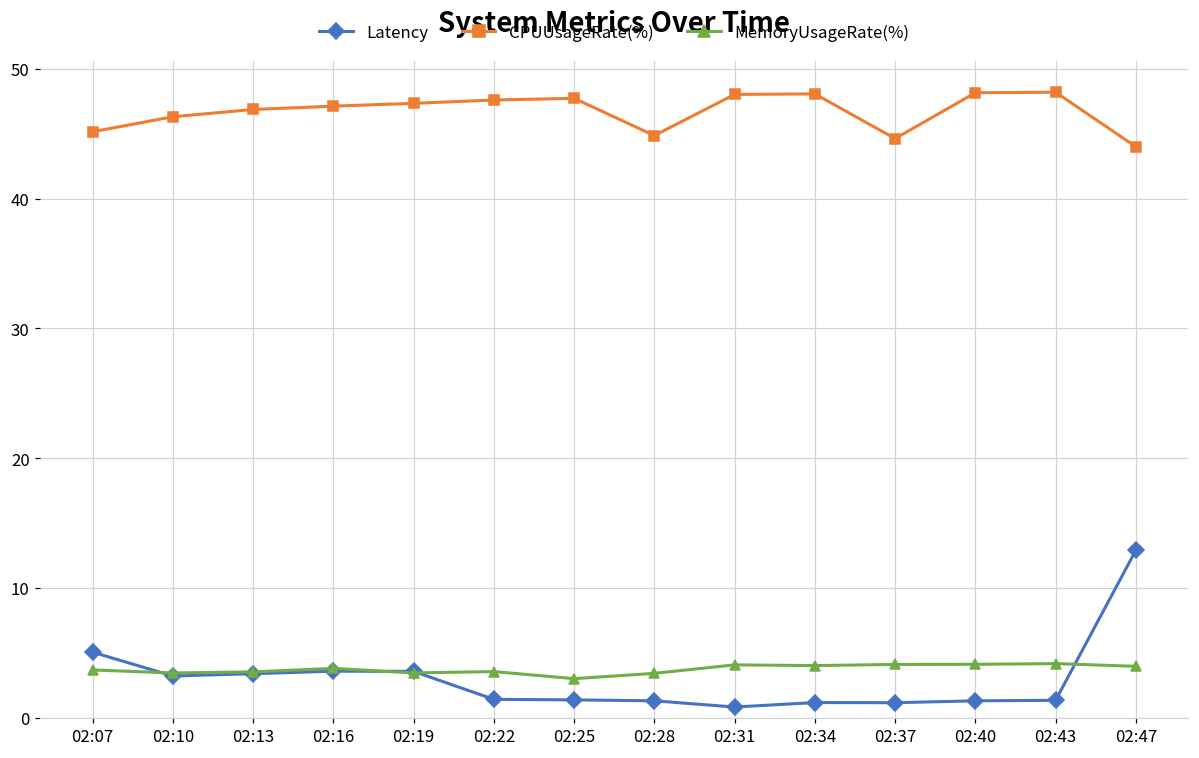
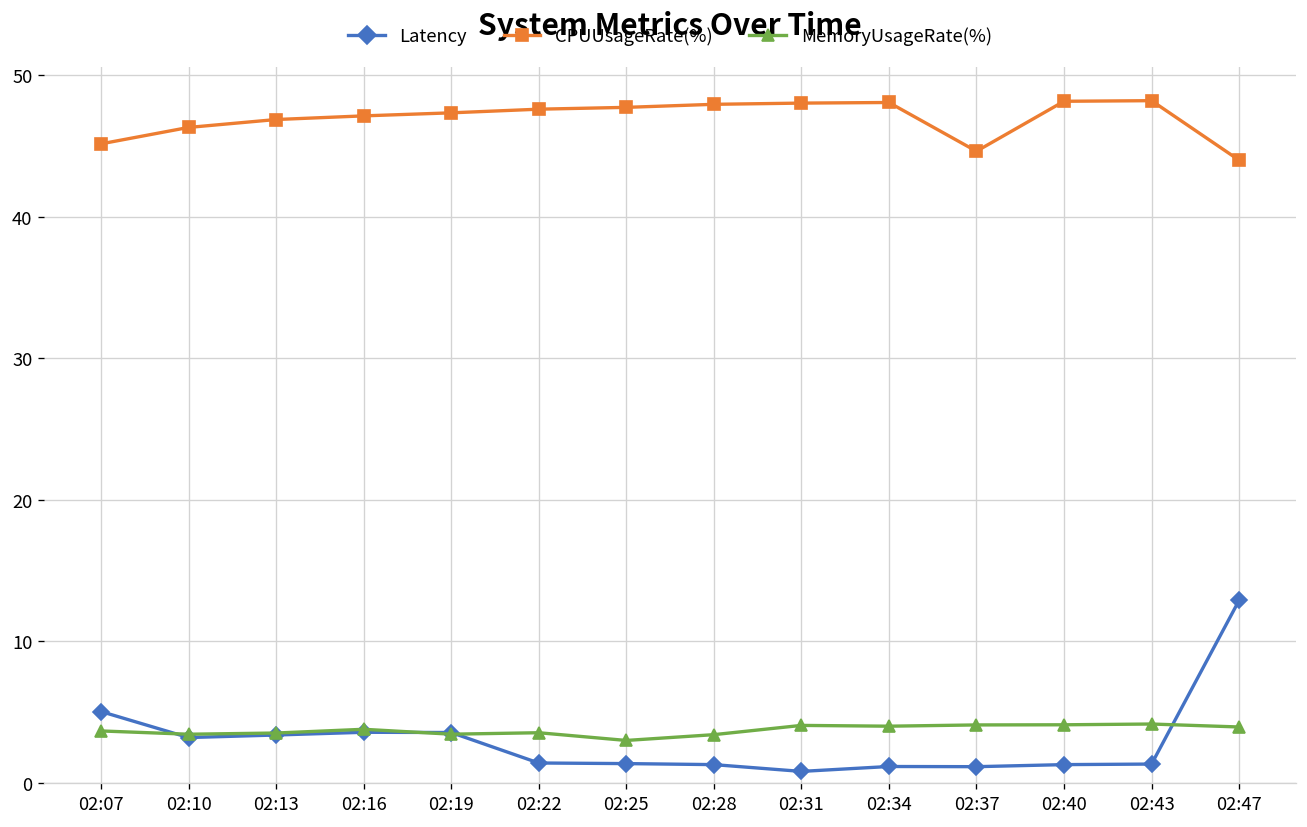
  {
    "Latency": {
      "02:07": 5.0,
      "02:10": 3.2,
      "02:22": 1.4,
      "02:25": 1.4,
      "02:28": 1.3,
      "02:31": 0.8,
      "02:34": 1.2,
      "02:37": 1.1,
      "02:40": 1.3,
      "02:43": 1.3,
      "02:47": 12.9
    },
    "CPUUsageRate(%)": {
      "02:07": 45.1,
      "02:10": 46.3,
      "02:13": 46.9,
      "02:16": 47.1,
      "02:19": 47.3,
      "02:22": 47.6,
      "02:25": 47.7,
-     "02:28": 44.9,
+     "02:28": 47.9,
      "02:31": 48.0,
      "02:34": 48.1,
      "02:37": 44.6,
      "02:40": 48.2,
      "02:43": 48.2,
      "02:47": 44.0
    },
    "MemoryUsageRate(%)": {
      "02:07": 3.7,
      "02:10": 3.4,
      "02:22": 3.5,
      "02:25": 3.0,
      "02:28": 3.4,
      "02:31": 4.1,
      "02:34": 4.0,
      "02:37": 4.1,
      "02:40": 4.1,
      "02:43": 4.2,
      "02:47": 4.0
    }
  }
